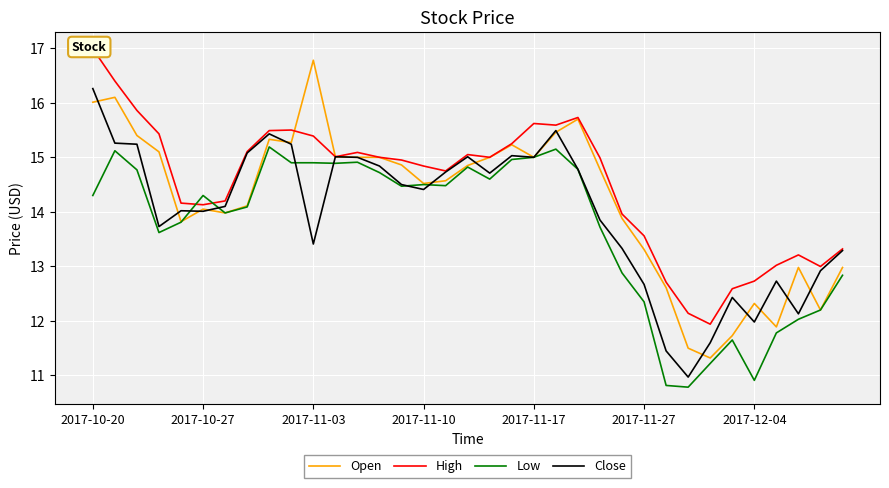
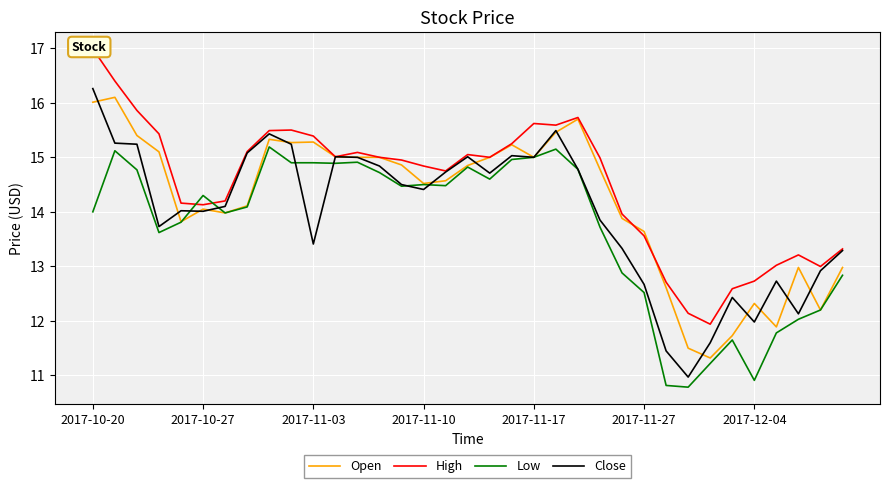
  {
    "Open": {
      "2017-10-20": 16.0,
-     "2017-11-03": 16.8,
-     "2017-11-27": 13.3,
+     "2017-11-03": 15.3,
+     "2017-11-27": 13.6,
      "2017-12-04": 12.3
    },
    "High": {
      "2017-10-27": 14.1,
      "2017-11-03": 15.4,
      "2017-11-10": 14.8,
      "2017-11-17": 15.6,
      "2017-11-27": 13.6,
      "2017-12-04": 12.7
    },
    "Low": {
-     "2017-10-20": 14.3,
+     "2017-10-20": 14.0,
      "2017-10-27": 14.3,
      "2017-11-03": 14.9,
-     "2017-11-27": 12.4,
+     "2017-11-27": 12.5,
      "2017-12-04": 10.9
    },
    "Close": {
      "2017-10-20": 16.3,
      "2017-11-03": 13.4,
      "2017-11-10": 14.4,
      "2017-11-27": 12.7,
      "2017-12-04": 12.0
    }
  }
